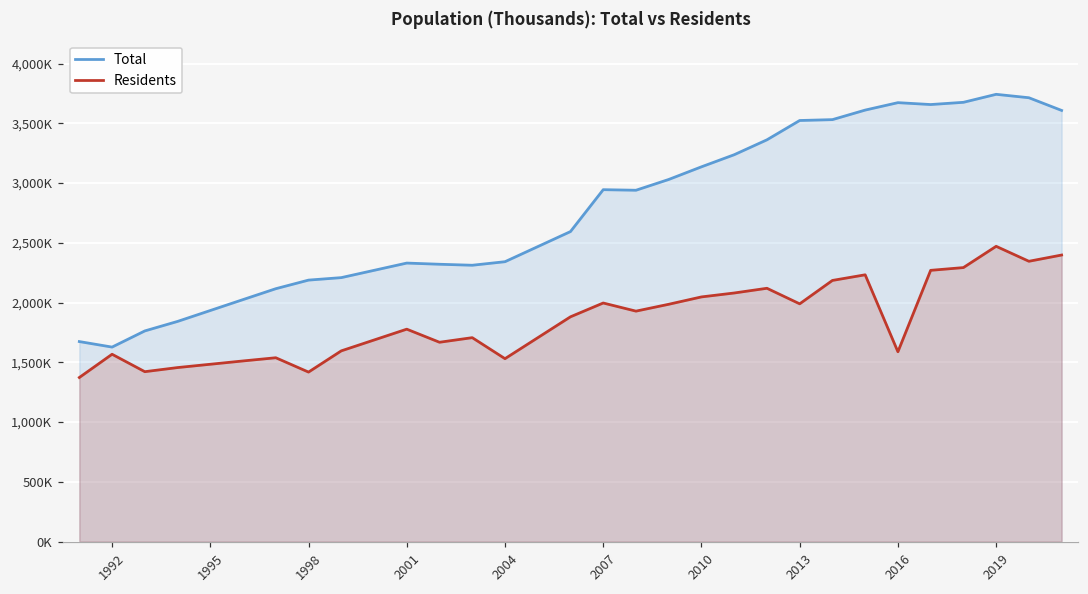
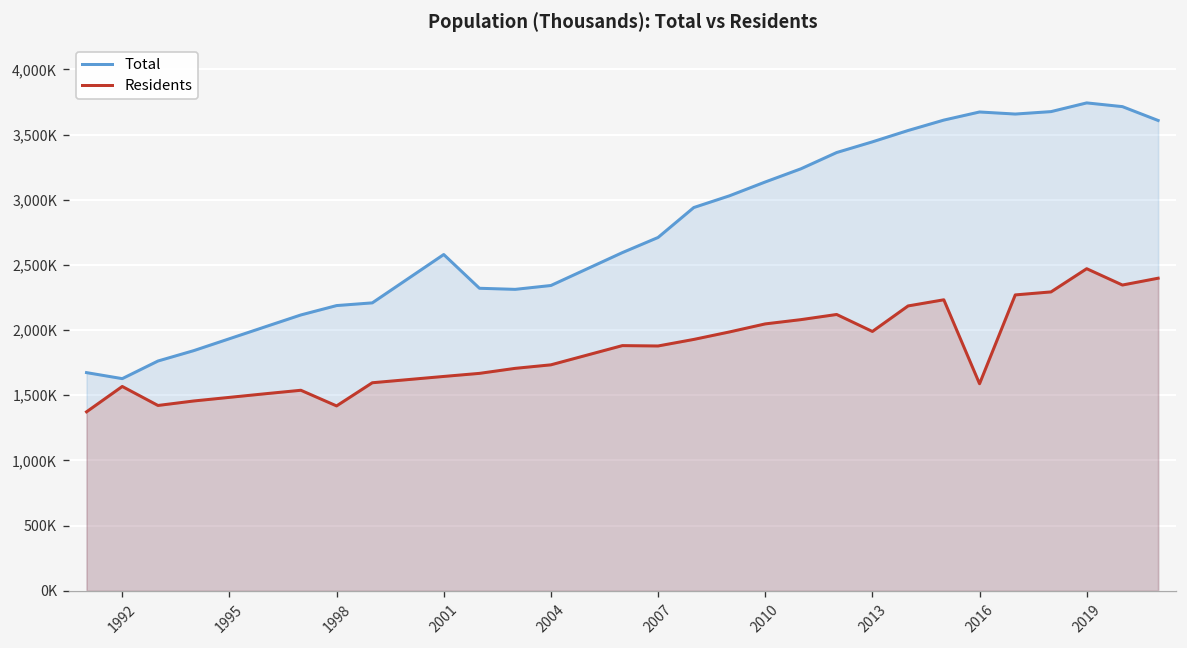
  {
    "Total": {
      "1992": "1,630,000",
      "1998": "2,190,000",
-     "2001": "2,330,000",
+     "2001": "2,580,000",
      "2004": "2,340,000",
-     "2007": "2,940,000",
+     "2007": "2,710,000",
      "2010": "3,140,000",
-     "2013": "3,520,000",
+     "2013": "3,440,000",
      "2016": "3,670,000",
      "2019": "3,740,000"
    },
    "Residents": {
      "1992": "1,570,000",
      "1998": "1,420,000",
-     "2001": "1,780,000",
-     "2004": "1,530,000",
-     "2007": "2,000,000",
+     "2001": "1,640,000",
+     "2004": "1,730,000",
+     "2007": "1,880,000",
      "2010": "2,050,000",
      "2013": "1,990,000",
      "2016": "1,590,000",
      "2019": "2,470,000"
    }
  }
